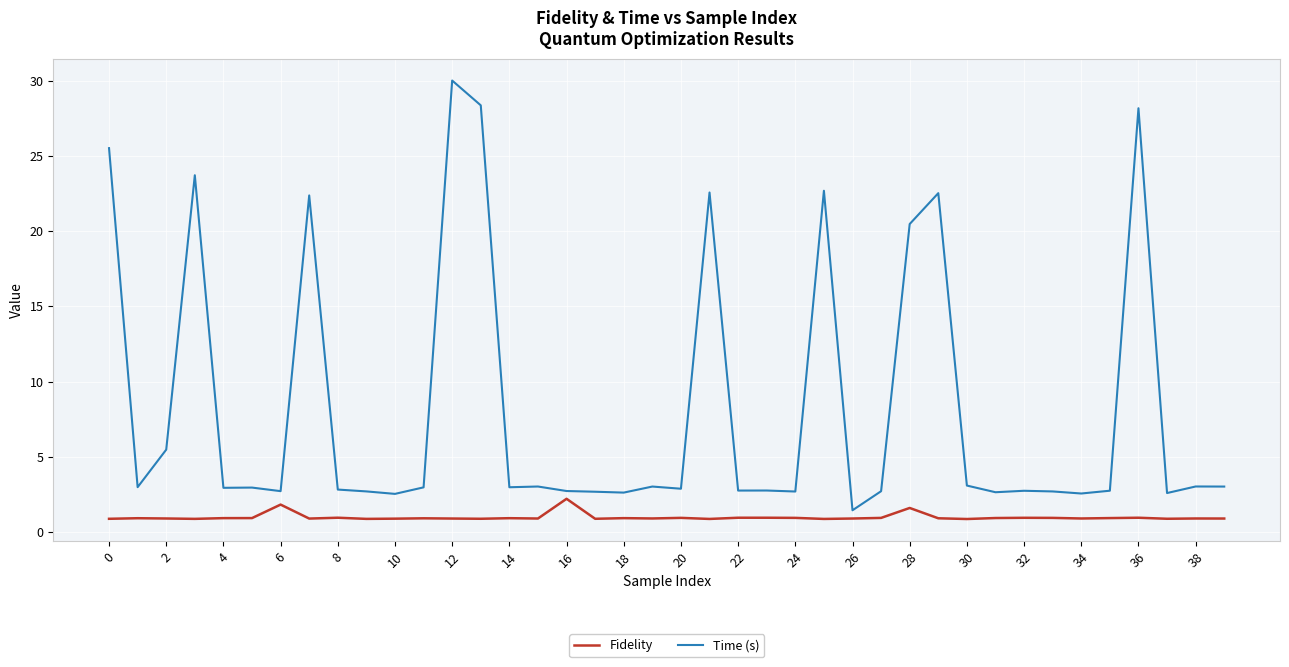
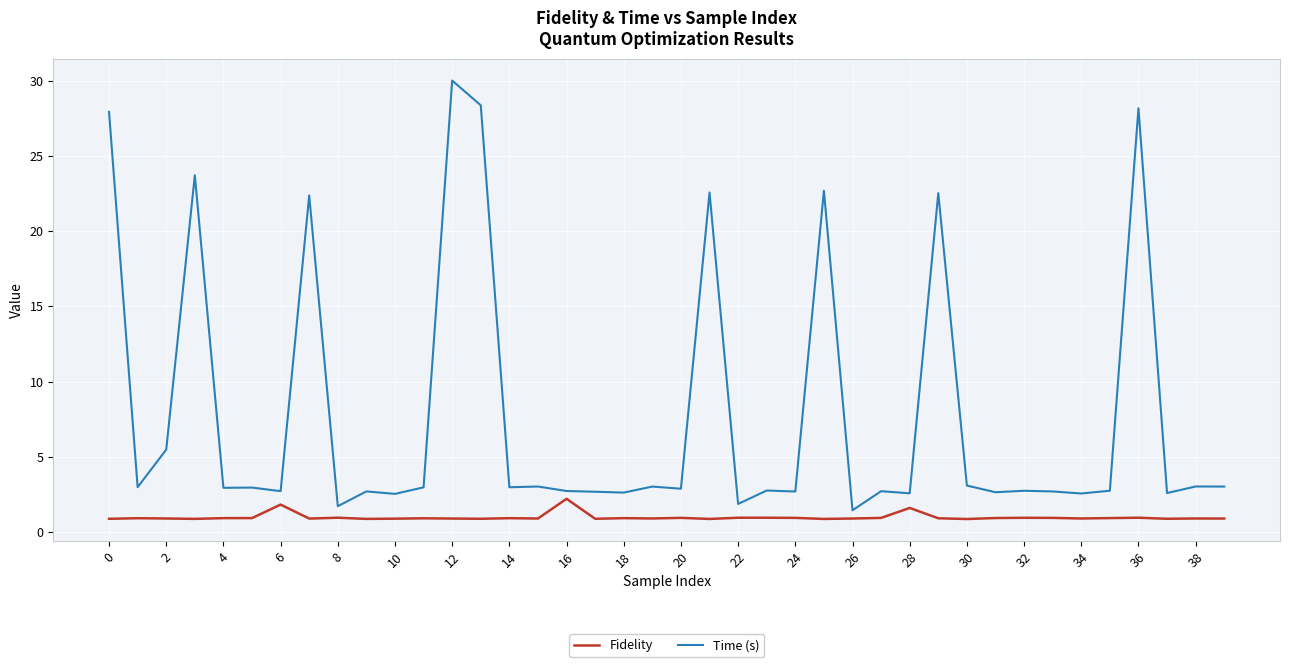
  {
    "Fidelity": {
      "0": 0.9,
      "2": 0.9,
      "4": 0.9,
      "6": 1.8,
      "8": 1.0,
      "10": 0.9,
      "12": 0.9,
      "14": 0.9,
      "16": 2.2,
      "18": 0.9,
      "20": 1.0,
      "22": 1.0,
      "24": 1.0,
      "26": 0.9,
      "28": 1.6,
      "30": 0.9,
      "32": 1.0,
      "34": 0.9,
      "36": 1.0,
      "38": 0.9
    },
    "Time (s)": {
-     "0": 25.5,
+     "0": 27.9,
      "2": 5.5,
      "4": 3.0,
      "6": 2.7,
-     "8": 2.8,
+     "8": 1.7,
      "10": 2.6,
      "12": 30.0,
      "14": 3.0,
      "16": 2.7,
      "18": 2.6,
      "20": 2.9,
-     "22": 2.8,
+     "22": 1.9,
      "24": 2.7,
      "26": 1.5,
-     "28": 20.5,
+     "28": 2.6,
      "30": 3.1,
      "32": 2.8,
      "34": 2.6,
      "36": 28.2,
      "38": 3.0
    }
  }
